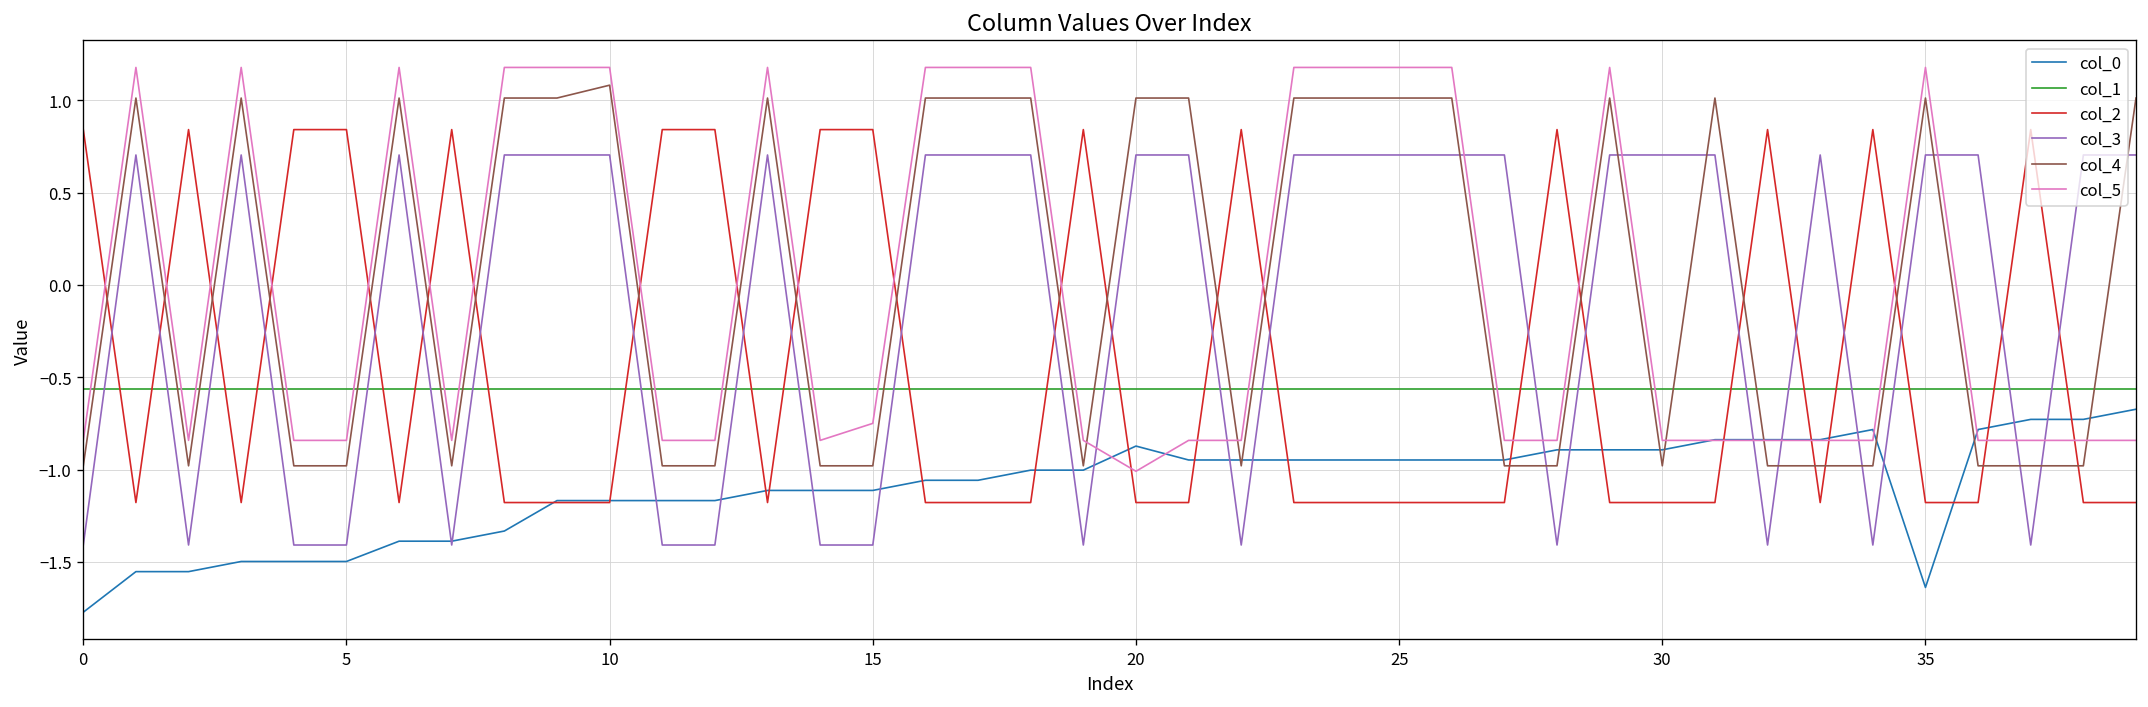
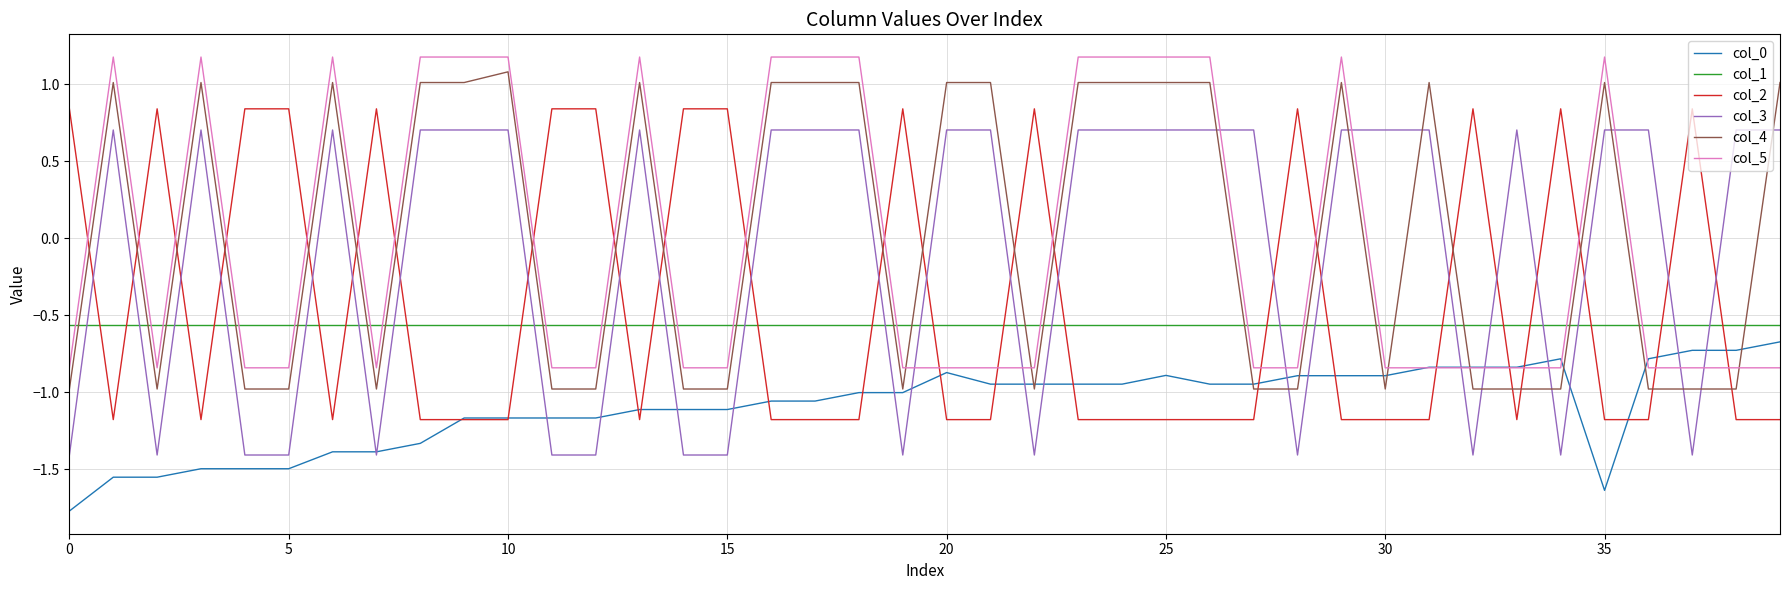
  {
    "col_0": {
      "0": -1.77,
      "5": -1.50,
      "15": -1.11,
      "20": -0.87,
-     "25": -0.95,
+     "25": -0.89,
      "30": -0.89,
      "35": -1.64
    },
    "col_1": {
      "0": -0.56,
      "5": -0.56,
      "10": -0.56,
      "15": -0.56,
      "20": -0.56,
      "25": -0.56,
      "30": -0.56,
      "35": -0.56
    },
    "col_2": {
      "0": 0.84,
      "5": 0.84,
      "15": 0.84,
      "20": -1.18,
      "25": -1.18,
      "30": -1.18,
      "35": -1.18
    },
    "col_3": {
      "0": -1.41,
      "5": -1.41,
      "10": 0.70,
      "15": -1.41,
      "20": 0.70,
      "25": 0.70,
      "30": 0.70,
      "35": 0.70
    },
    "col_4": {
      "0": -0.98,
      "5": -0.98,
      "10": 1.08,
      "15": -0.98,
      "20": 1.01,
      "25": 1.01,
      "30": -0.98,
      "35": 1.01
    },
    "col_5": {
      "0": -0.84,
      "5": -0.84,
      "10": 1.18,
-     "15": -0.75,
-     "20": -1.01,
+     "15": -0.84,
+     "20": -0.84,
      "25": 1.18,
      "30": -0.84,
      "35": 1.18
    }
  }
